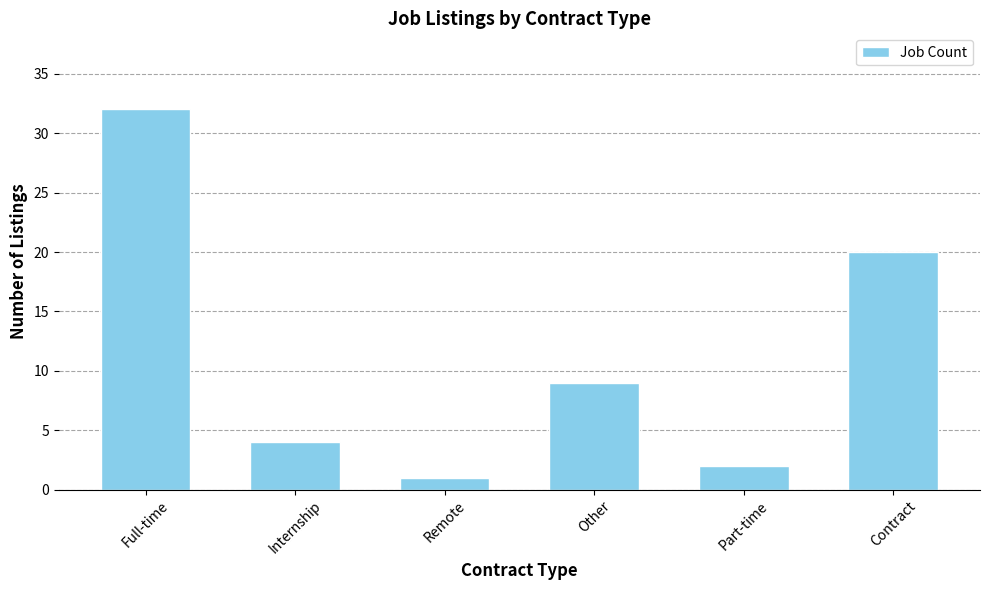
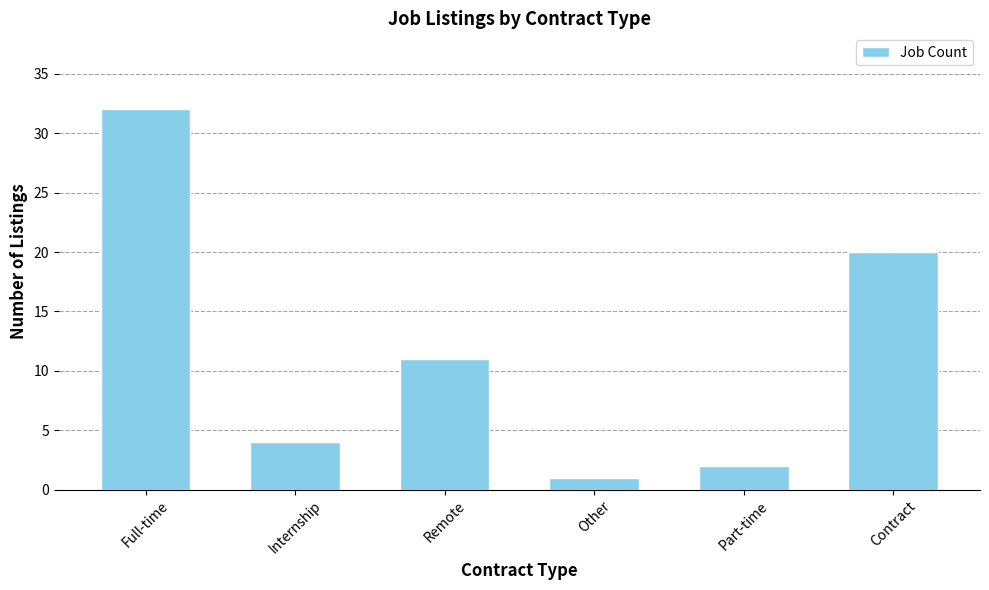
  {
    "Full-time": 32,
    "Internship": 4,
-   "Remote": 1,
-   "Other": 9,
+   "Remote": 11,
+   "Other": 1,
    "Part-time": 2,
    "Contract": 20
  }
